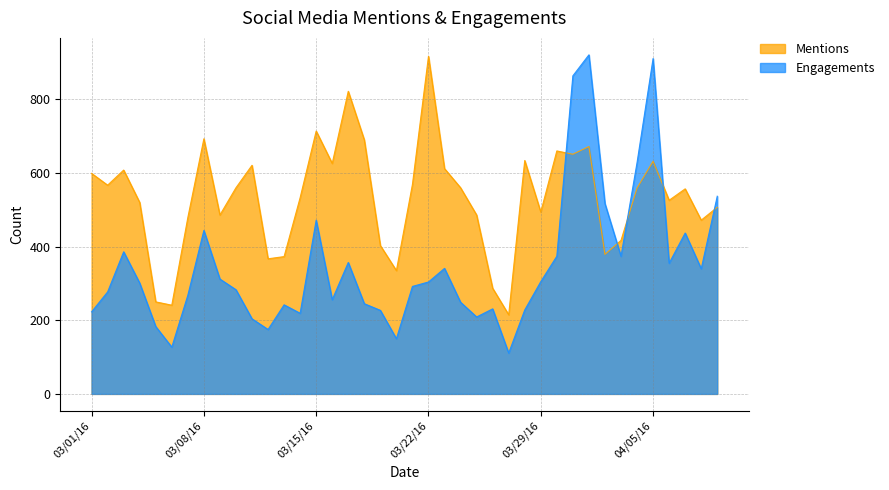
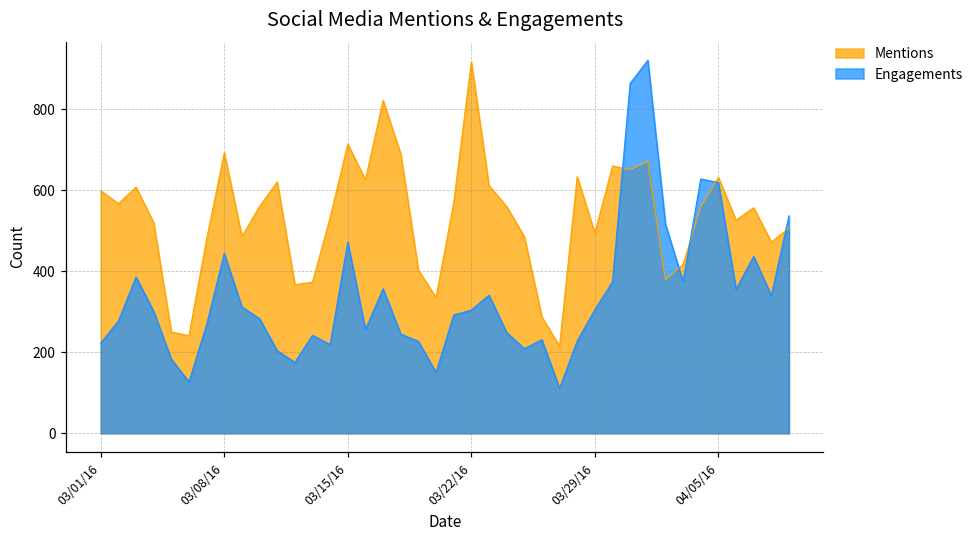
  {
    "Mentions": {
      "03/01/16": 600,
      "03/08/16": 690,
      "03/15/16": 710,
      "03/22/16": 920,
      "03/29/16": 490,
      "04/05/16": 630
    },
    "Engagements": {
      "03/01/16": 220,
      "03/08/16": 440,
      "03/15/16": 470,
      "03/22/16": 300,
      "03/29/16": 310,
-     "04/05/16": 910
+     "04/05/16": 620
    }
  }
